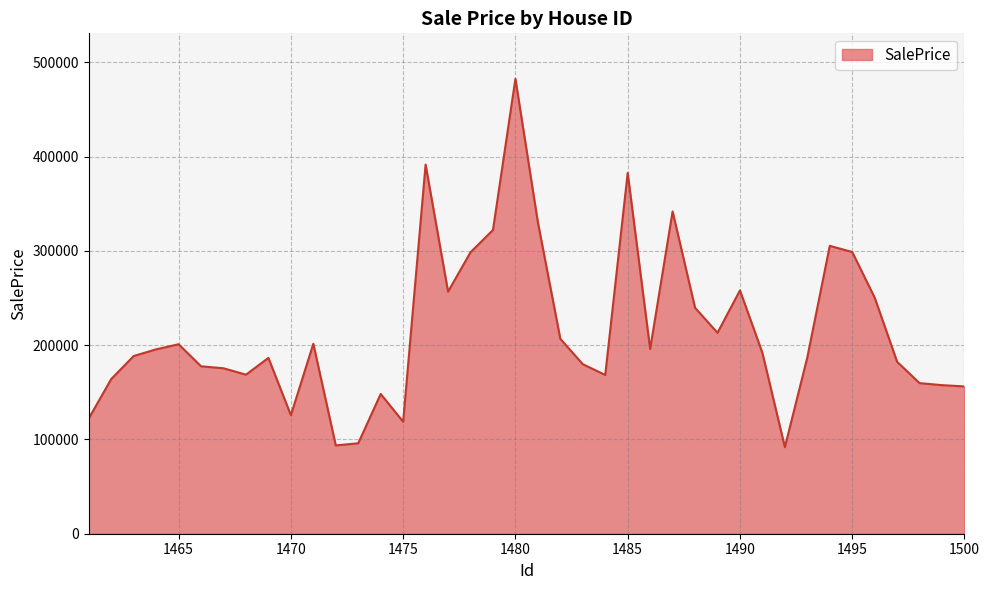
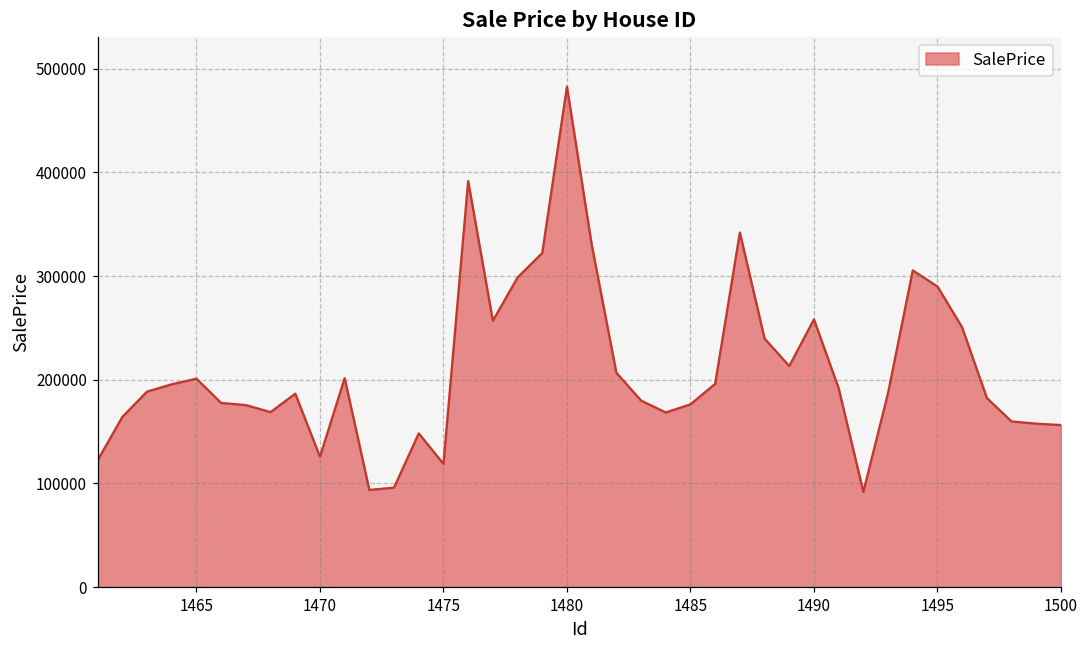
  {
    "1465": 200000,
    "1470": 130000,
    "1475": 120000,
    "1480": 480000,
-   "1485": 380000,
+   "1485": 180000,
    "1490": 260000,
-   "1495": 300000,
+   "1495": 290000,
    "1500": 160000
  }
